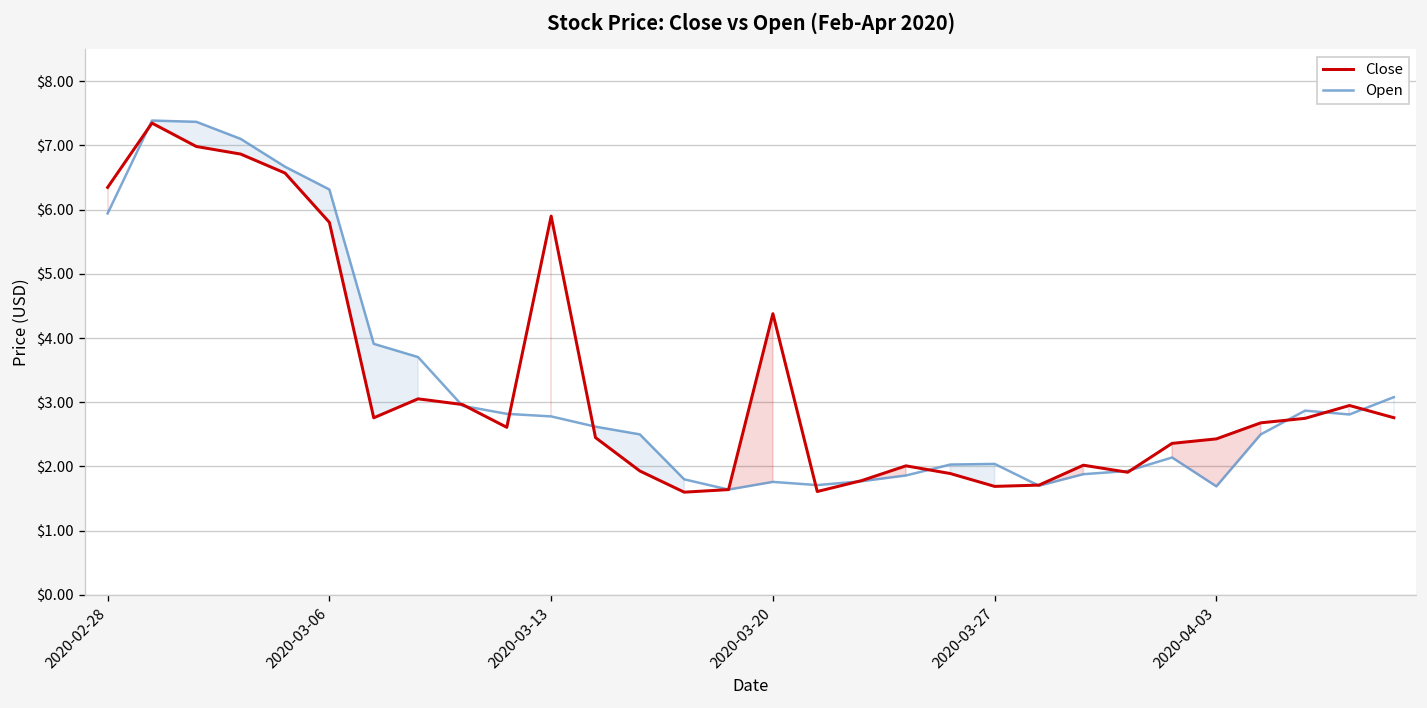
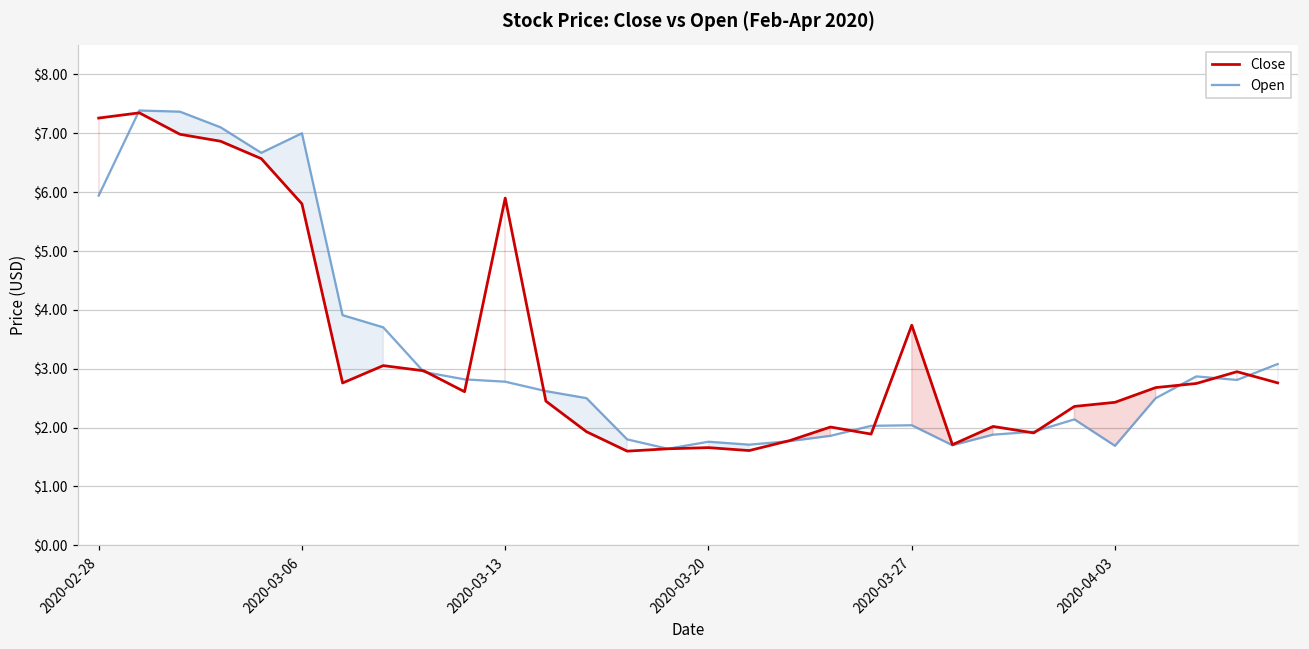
  {
    "Close": {
-     "2020-02-28": "$6.3",
+     "2020-02-28": "$7.3",
      "2020-03-06": "$5.8",
      "2020-03-13": "$5.9",
-     "2020-03-20": "$4.4",
-     "2020-03-27": "$1.7",
+     "2020-03-20": "$1.7",
+     "2020-03-27": "$3.7",
      "2020-04-03": "$2.4"
    },
    "Open": {
      "2020-02-28": "$5.9",
-     "2020-03-06": "$6.3",
+     "2020-03-06": "$7.0",
      "2020-03-13": "$2.8",
      "2020-03-20": "$1.8",
      "2020-03-27": "$2.0",
      "2020-04-03": "$1.7"
    }
  }
